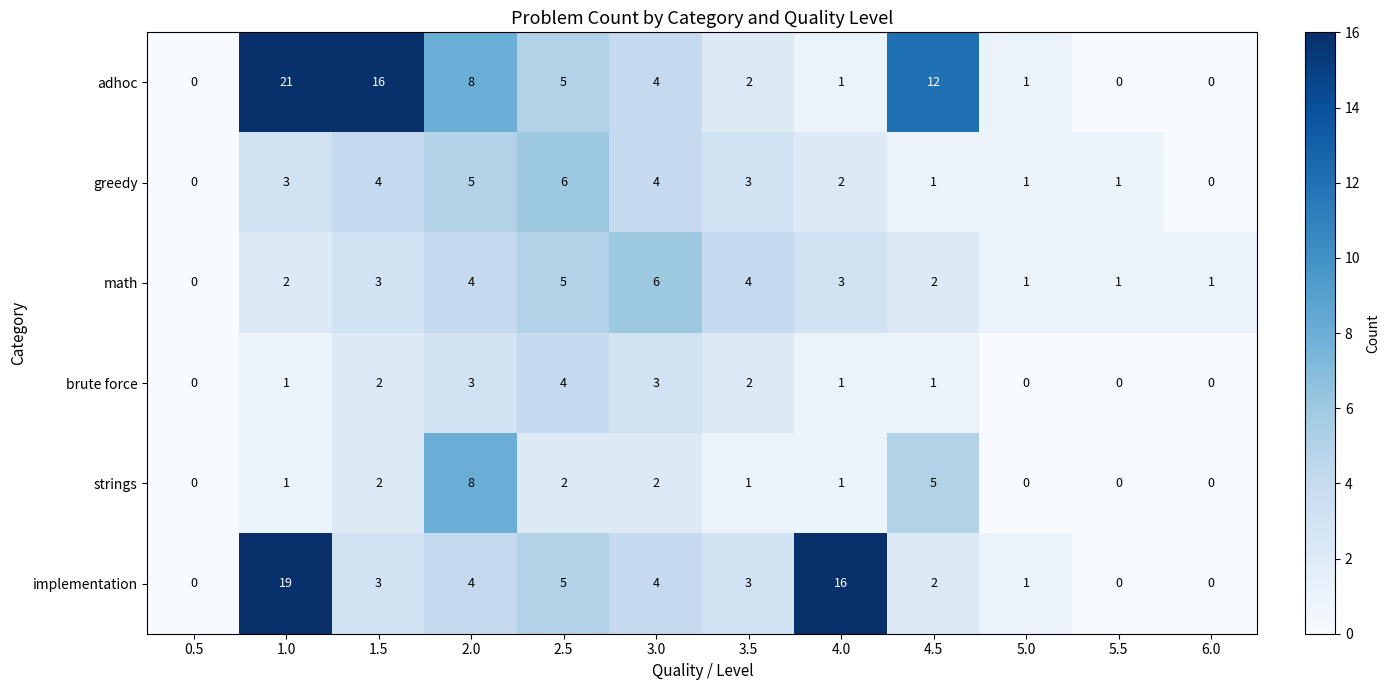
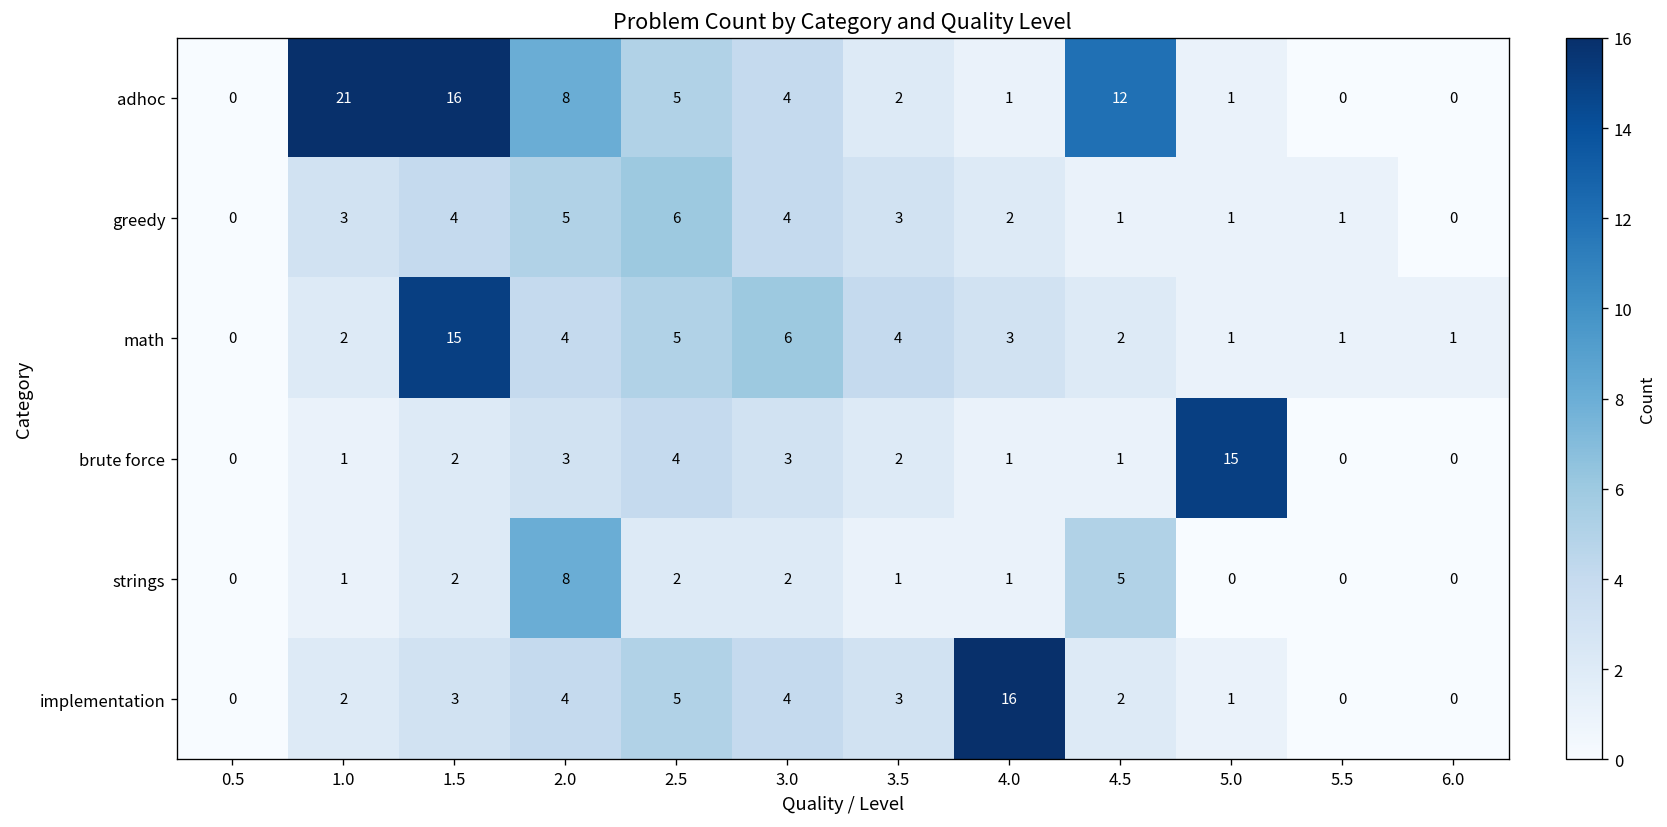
  {
    "adhoc": {
      "0.5": 0,
      "1.0": 21,
      "1.5": 16,
      "2.0": 8,
      "2.5": 5,
      "3.0": 4,
      "3.5": 2,
      "4.0": 1,
      "4.5": 12,
      "5.0": 1,
      "5.5": 0,
      "6.0": 0
    },
    "greedy": {
      "0.5": 0,
      "1.0": 3,
      "1.5": 4,
      "2.0": 5,
      "2.5": 6,
      "3.0": 4,
      "3.5": 3,
      "4.0": 2,
      "4.5": 1,
      "5.0": 1,
      "5.5": 1,
      "6.0": 0
    },
    "math": {
      "0.5": 0,
      "1.0": 2,
-     "1.5": 3,
+     "1.5": 15,
      "2.0": 4,
      "2.5": 5,
      "3.0": 6,
      "3.5": 4,
      "4.0": 3,
      "4.5": 2,
      "5.0": 1,
      "5.5": 1,
      "6.0": 1
    },
    "brute force": {
      "0.5": 0,
      "1.0": 1,
      "1.5": 2,
      "2.0": 3,
      "2.5": 4,
      "3.0": 3,
      "3.5": 2,
      "4.0": 1,
      "4.5": 1,
-     "5.0": 0,
+     "5.0": 15,
      "5.5": 0,
      "6.0": 0
    },
    "strings": {
      "0.5": 0,
      "1.0": 1,
      "1.5": 2,
      "2.0": 8,
      "2.5": 2,
      "3.0": 2,
      "3.5": 1,
      "4.0": 1,
      "4.5": 5,
      "5.0": 0,
      "5.5": 0,
      "6.0": 0
    },
    "implementation": {
      "0.5": 0,
-     "1.0": 19,
+     "1.0": 2,
      "1.5": 3,
      "2.0": 4,
      "2.5": 5,
      "3.0": 4,
      "3.5": 3,
      "4.0": 16,
      "4.5": 2,
      "5.0": 1,
      "5.5": 0,
      "6.0": 0
    }
  }
